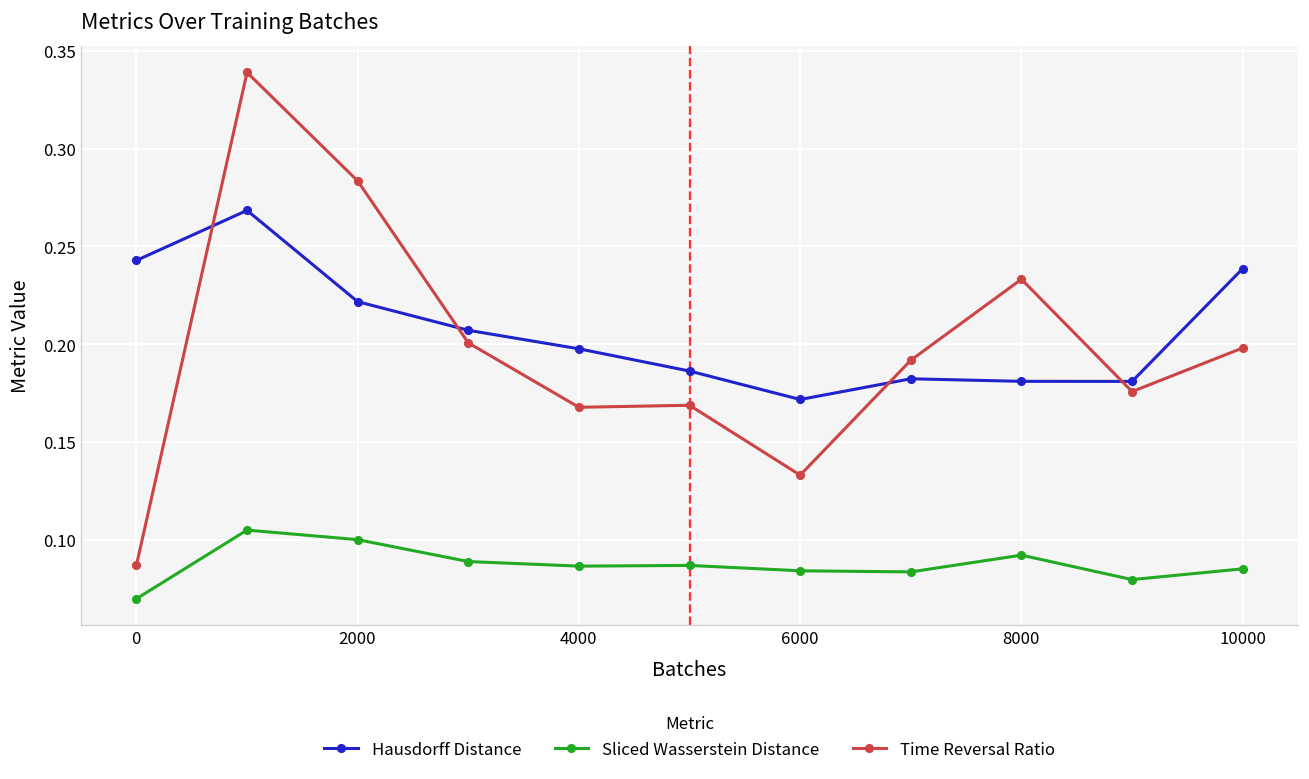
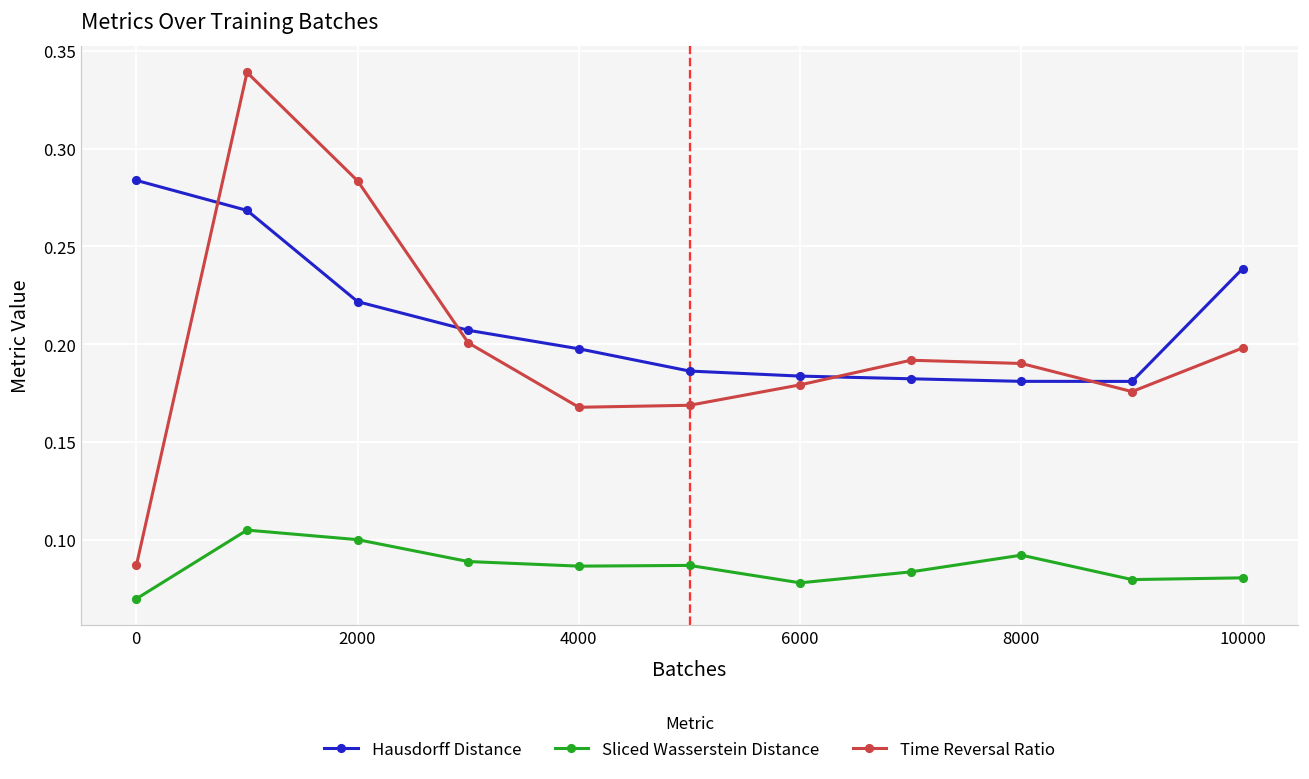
  {
    "Hausdorff Distance": {
-     "0": 0.243,
+     "0": 0.284,
      "2000": 0.222,
      "4000": 0.198,
-     "6000": 0.172,
+     "6000": 0.184,
      "8000": 0.181,
      "10000": 0.239
    },
    "Sliced Wasserstein Distance": {
      "0": 0.070,
      "2000": 0.100,
      "4000": 0.087,
-     "6000": 0.084,
+     "6000": 0.078,
      "8000": 0.092,
-     "10000": 0.085
+     "10000": 0.081
    },
    "Time Reversal Ratio": {
      "0": 0.087,
      "2000": 0.284,
      "4000": 0.168,
-     "6000": 0.133,
-     "8000": 0.233,
+     "6000": 0.179,
+     "8000": 0.190,
      "10000": 0.198
    }
  }
